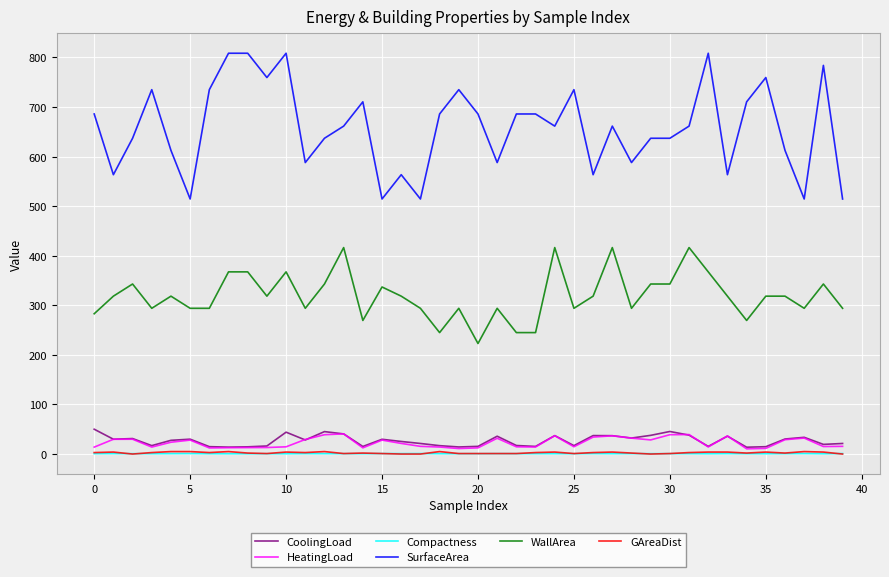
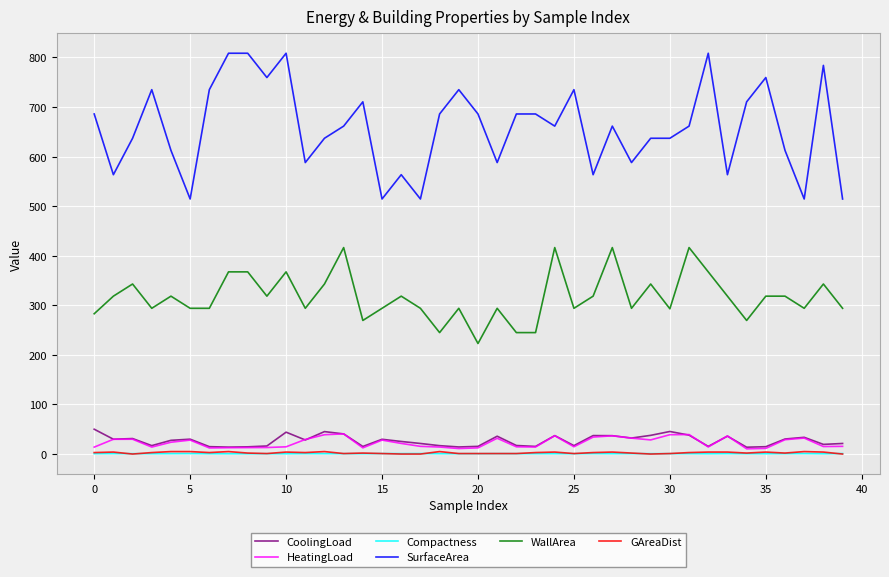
  {
    "CoolingLoad": {
      "0": 50,
      "10": 40,
      "30": 50
    },
    "HeatingLoad": {
      "0": 10,
      "10": 10,
      "30": 40
    },
    "SurfaceArea": {
      "0": 690,
      "10": 810,
      "15": 510,
      "20": 690,
      "25": 740,
      "30": 640,
      "35": 760
    },
    "WallArea": {
      "0": 280,
      "10": 370,
-     "15": 340,
+     "15": 290,
      "20": 220,
      "25": 290,
-     "30": 340,
+     "30": 290,
      "35": 320
    }
  }
